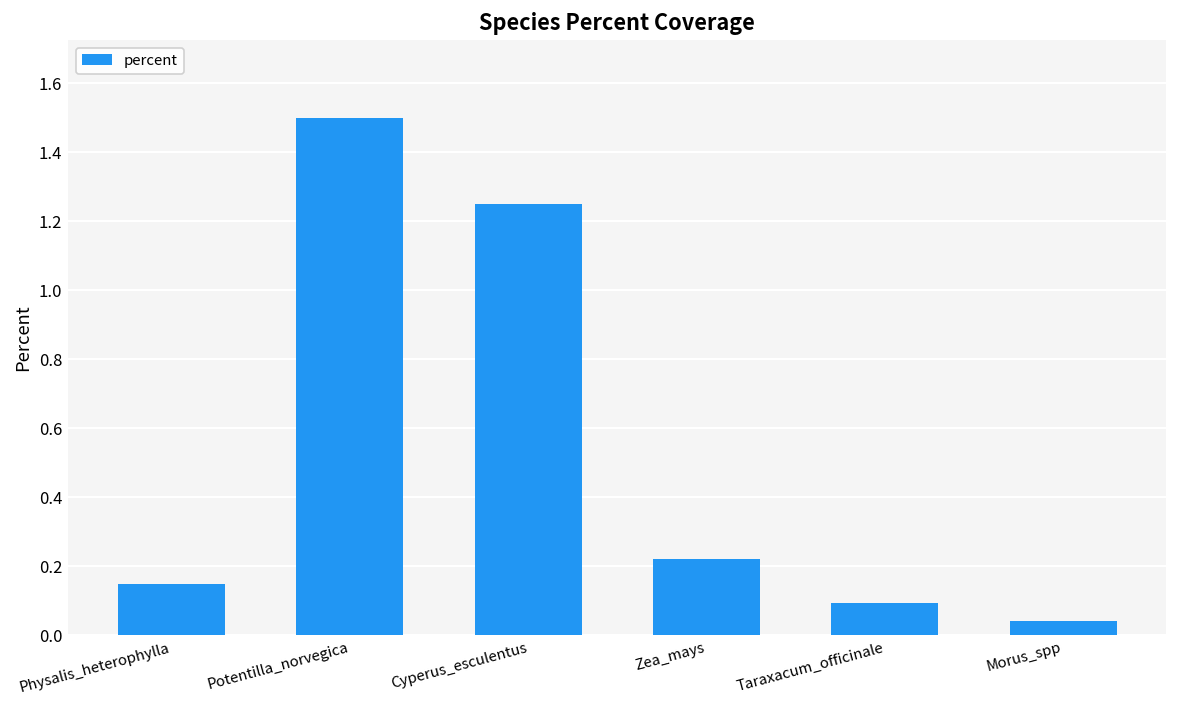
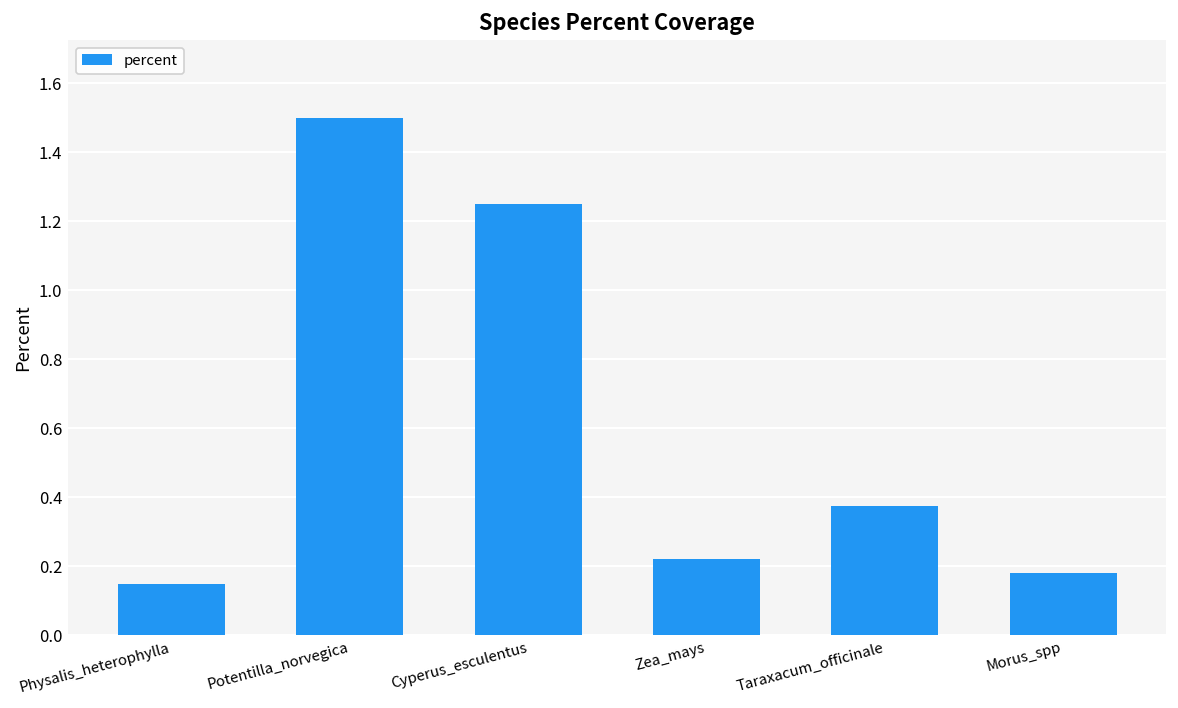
  {
    "Physalis_heterophylla": 0.15,
    "Potentilla_norvegica": 1.50,
    "Cyperus_esculentus": 1.25,
    "Zea_mays": 0.22,
-   "Taraxacum_officinale": 0.09,
-   "Morus_spp": 0.04
+   "Taraxacum_officinale": 0.38,
+   "Morus_spp": 0.18
  }
